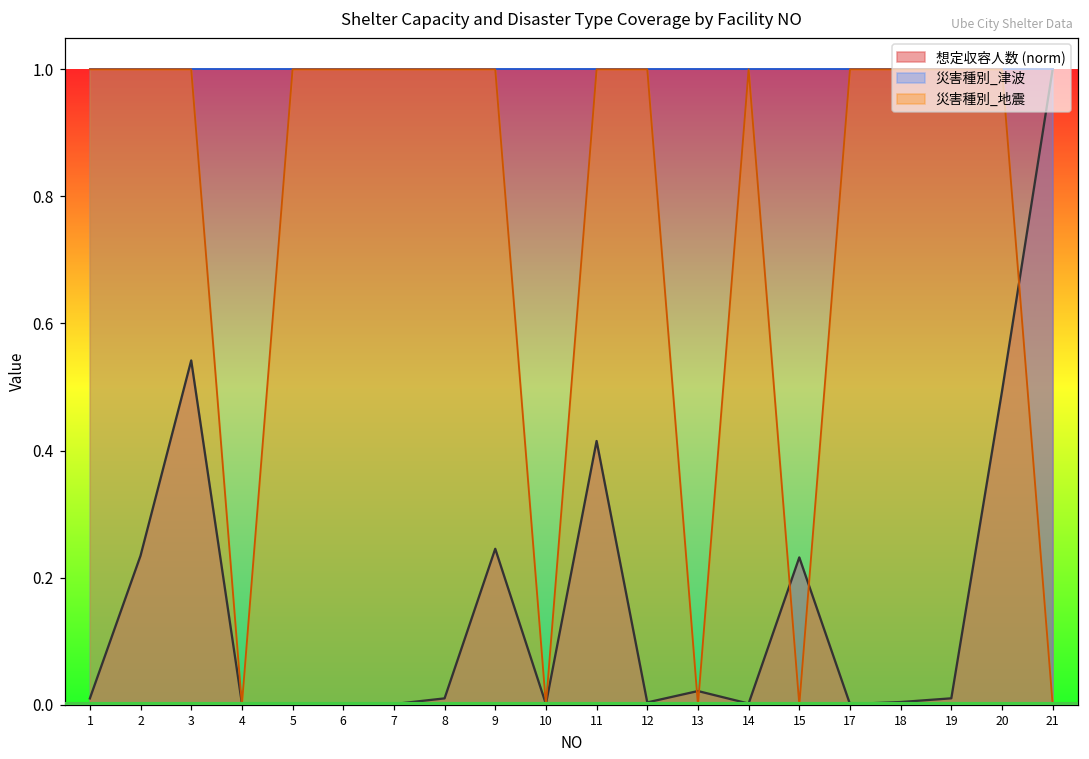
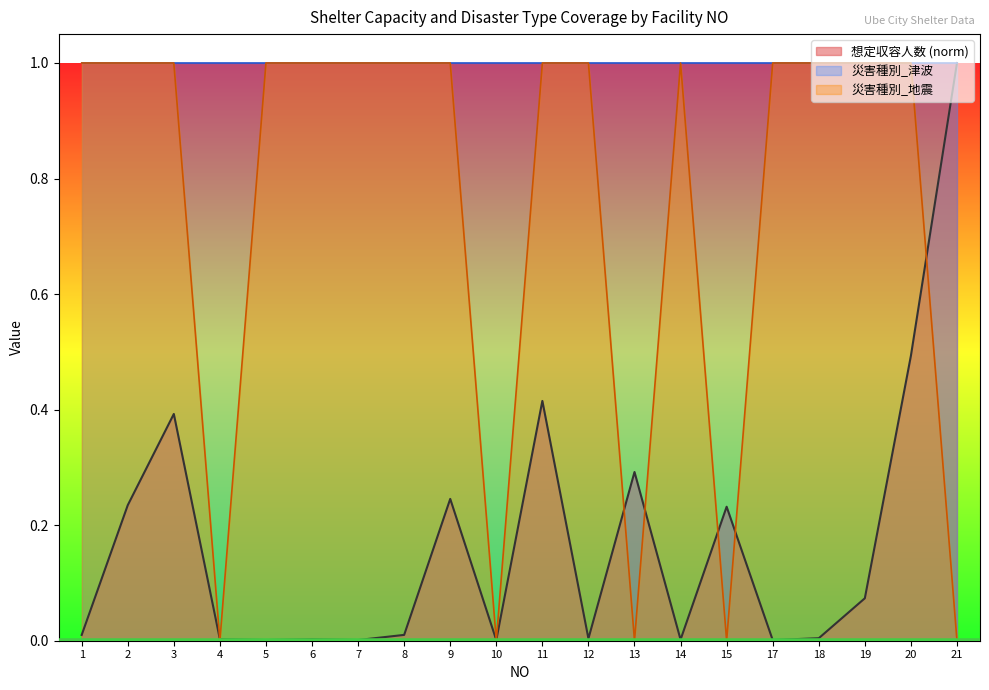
  {
    "想定収容人数 (norm)": {
      "1": 0.01,
      "2": 0.23,
-     "3": 0.54,
+     "3": 0.39,
      "5": 0.00,
      "6": 0.00,
      "7": 0.00,
      "8": 0.01,
      "9": 0.25,
      "11": 0.42,
      "12": 0.00,
-     "13": 0.02,
+     "13": 0.29,
      "14": 0.00,
      "15": 0.23,
      "17": 0.00,
      "18": 0.00,
-     "19": 0.01,
+     "19": 0.07,
      "20": 0.49
    },
    "災害種別_津波": {
      "4": 1.00,
      "10": 1.00,
      "13": 1.00,
      "15": 1.00
    },
    "災害種別_地震": {
      "13": 0.00,
      "15": 0.00,
      "21": 0.00
    }
  }
